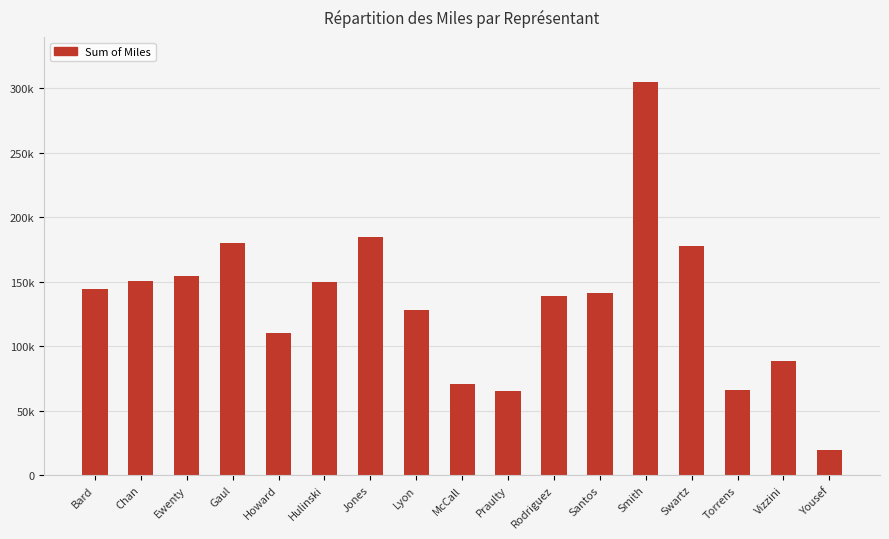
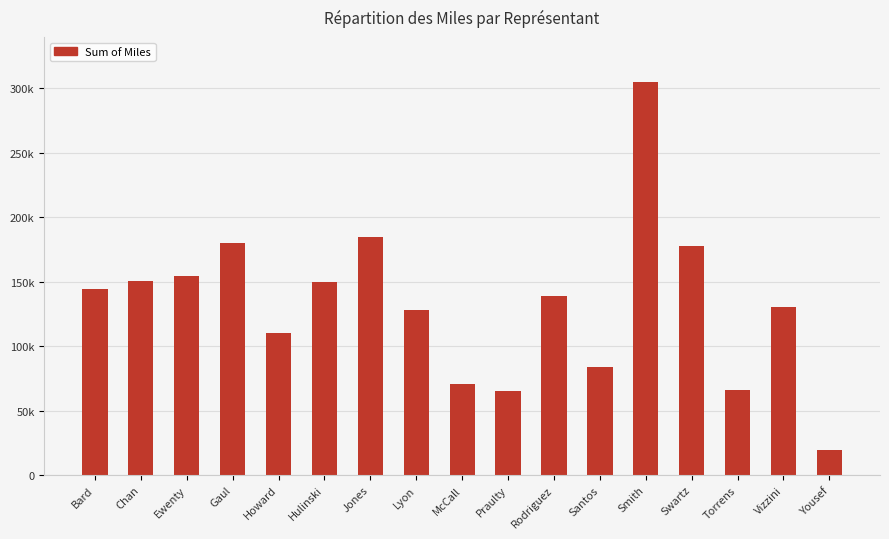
  {
    "Bard": 145000,
    "Chan": 151000,
    "Ewenty": 154000,
    "Gaul": 180000,
    "Howard": 110000,
    "Hulinski": 150000,
    "Jones": 185000,
    "Lyon": 128000,
    "McCall": 71000,
    "Praulty": 65000,
    "Rodriguez": 139000,
-   "Santos": 141000,
+   "Santos": 84000,
    "Smith": 305000,
    "Swartz": 178000,
    "Torrens": 66000,
-   "Vizzini": 88000,
+   "Vizzini": 131000,
    "Yousef": 19000
  }
